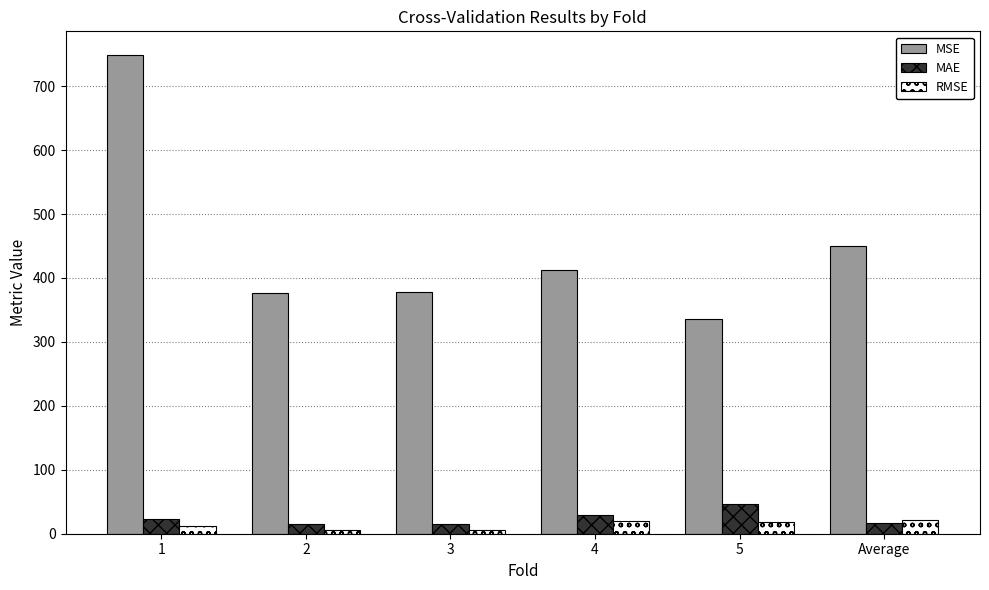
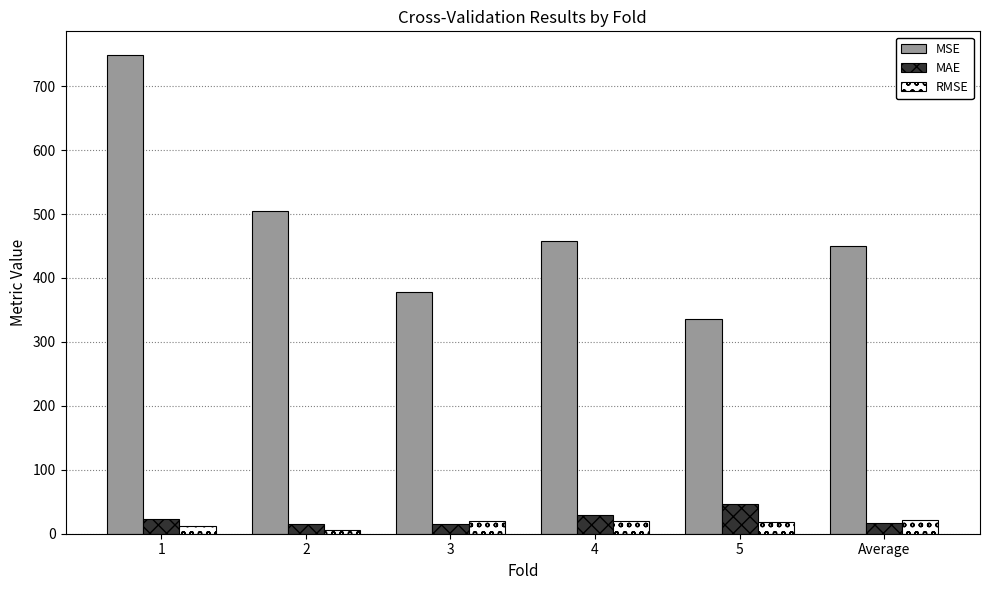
  {
    "MSE": {
      "1": 750,
-     "2": 380,
+     "2": 500,
      "3": 380,
-     "4": 410,
+     "4": 460,
      "5": 340,
      "Average": 450
    },
    "MAE": {
      "1": 20,
      "2": 20,
      "3": 20,
      "4": 30,
      "5": 50,
      "Average": 20
    },
    "RMSE": {
      "1": 10,
      "2": 10,
-     "3": 10,
+     "3": 20,
      "4": 20,
      "5": 20,
      "Average": 20
    }
  }
